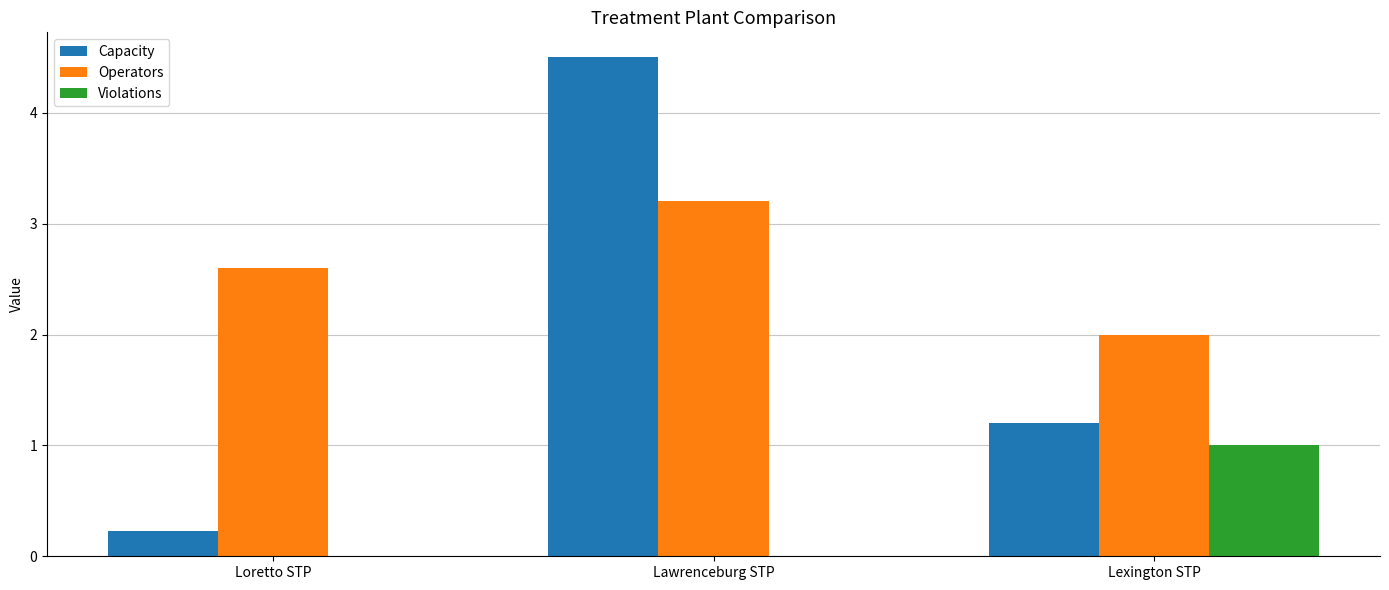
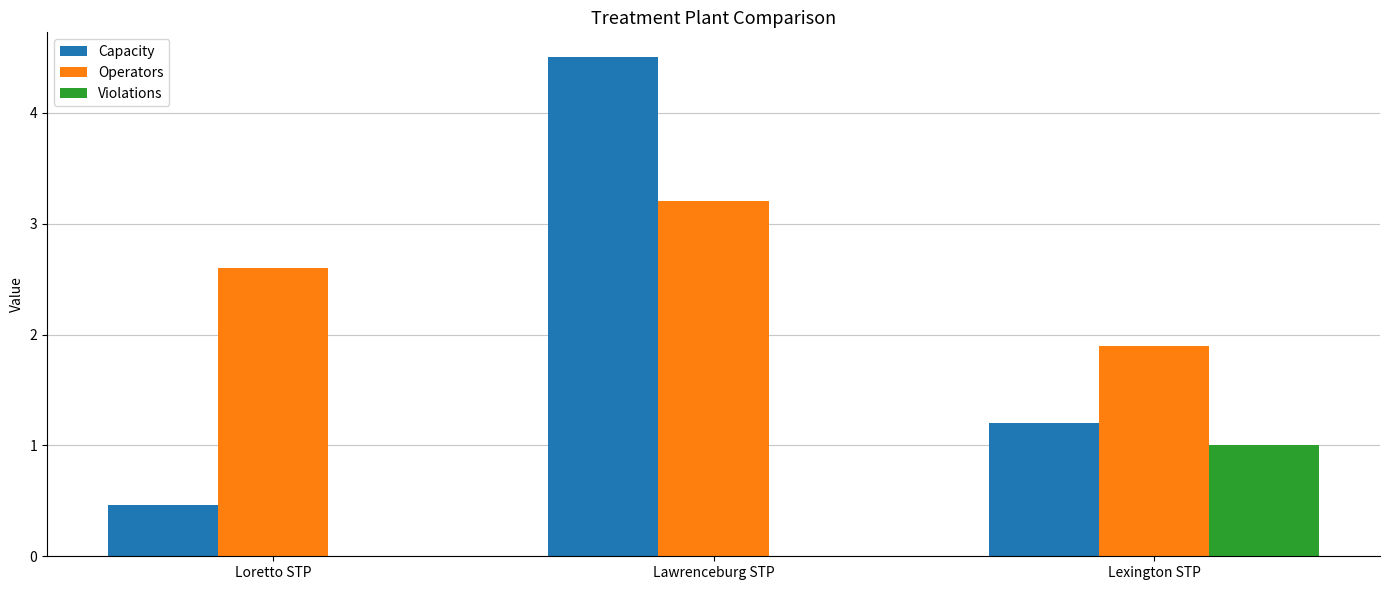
  {
    "Capacity": {
-     "Loretto STP": 0.23,
+     "Loretto STP": 0.46,
      "Lawrenceburg STP": 4.50,
      "Lexington STP": 1.20
    },
    "Operators": {
      "Loretto STP": 2.6,
      "Lawrenceburg STP": 3.2,
-     "Lexington STP": 2.0
+     "Lexington STP": 1.9
    },
    "Violations": {
      "Loretto STP": 0.00,
      "Lawrenceburg STP": 0.00,
      "Lexington STP": 1.00
    }
  }
